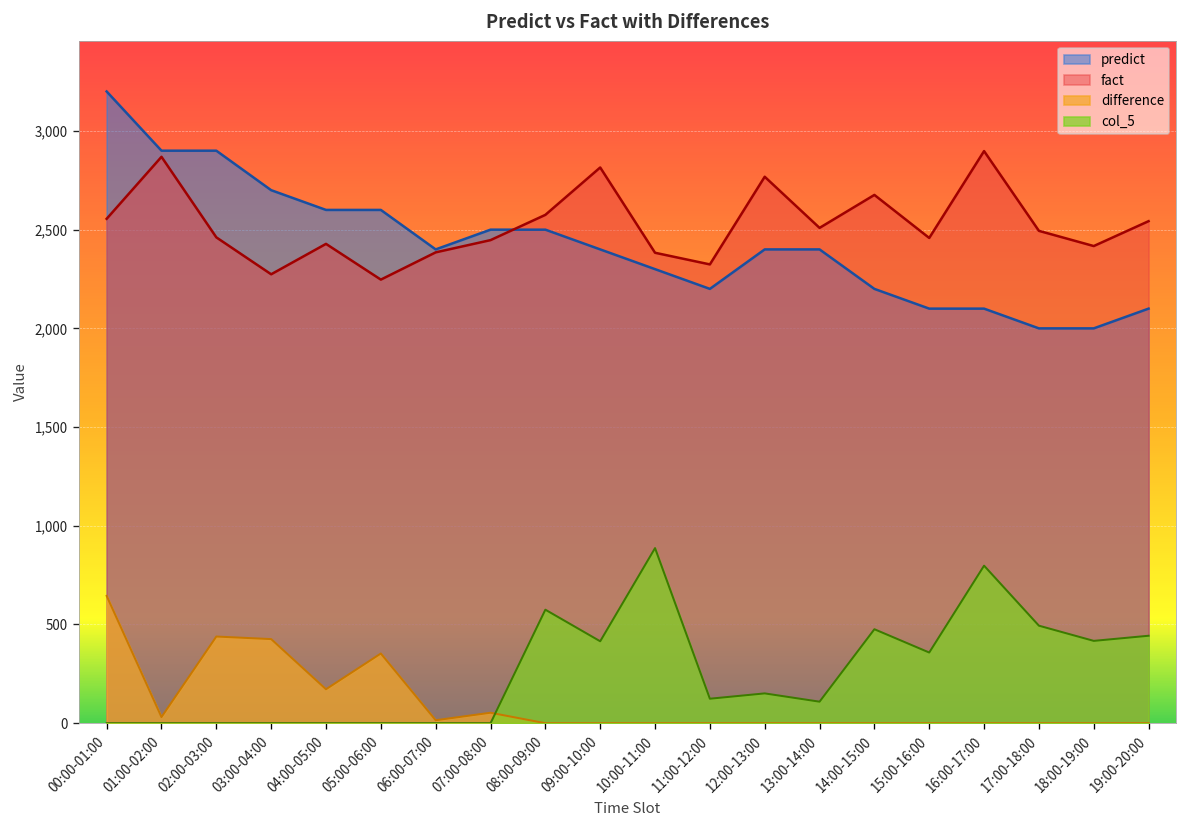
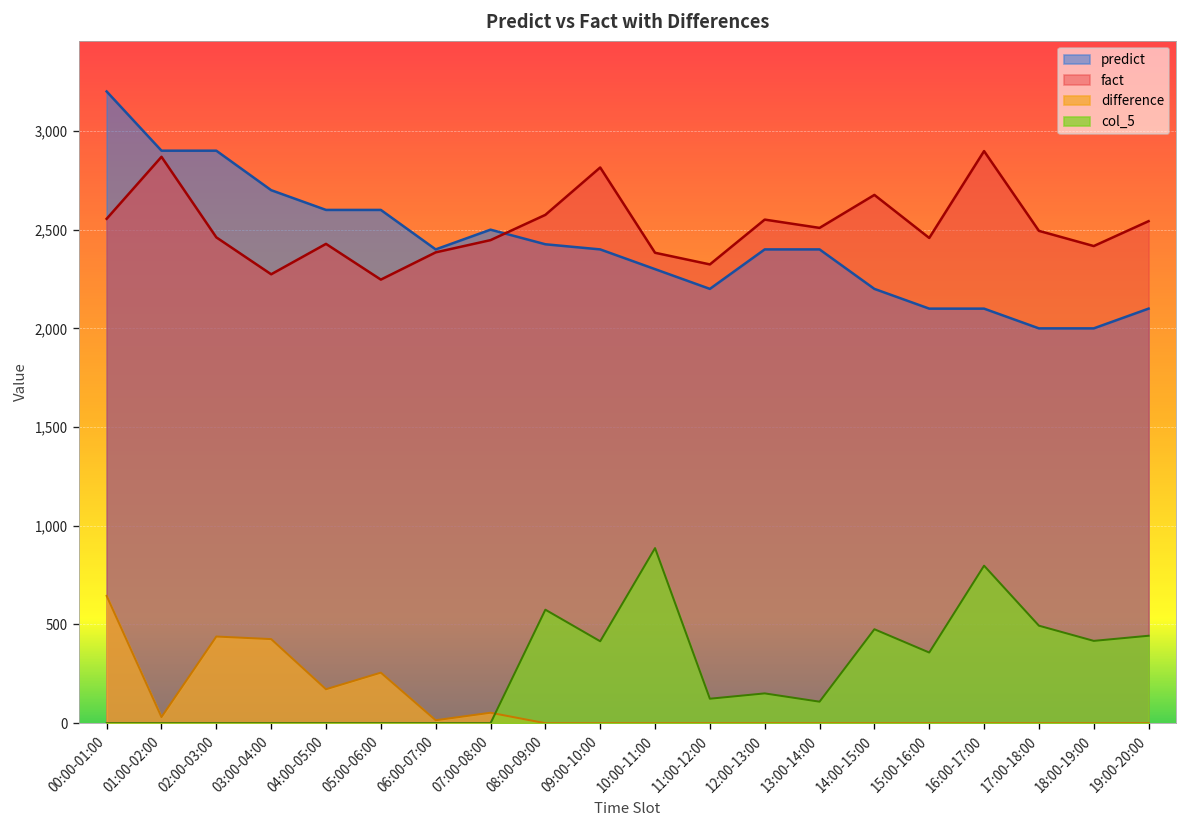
  {
    "predict": {
      "00:00-01:00": "3,200",
      "01:00-02:00": "2,900",
      "02:00-03:00": "2,900",
      "03:00-04:00": "2,700",
      "04:00-05:00": "2,600",
      "05:00-06:00": "2,600",
      "07:00-08:00": "2,500",
-     "08:00-09:00": "2,500",
+     "08:00-09:00": "2,430",
      "09:00-10:00": "2,400",
      "10:00-11:00": "2,300",
      "11:00-12:00": "2,200",
      "12:00-13:00": "2,400",
      "13:00-14:00": "2,400",
      "14:00-15:00": "2,200",
      "15:00-16:00": "2,100",
      "16:00-17:00": "2,100",
      "17:00-18:00": "2,000",
      "18:00-19:00": "2,000",
      "19:00-20:00": "2,100"
    },
    "fact": {
      "00:00-01:00": "2,560",
      "01:00-02:00": "2,870",
      "02:00-03:00": "2,460",
      "03:00-04:00": "2,270",
      "04:00-05:00": "2,430",
      "05:00-06:00": "2,250",
      "07:00-08:00": "2,450",
      "08:00-09:00": "2,580",
      "09:00-10:00": "2,820",
      "10:00-11:00": "2,380",
      "11:00-12:00": "2,320",
-     "12:00-13:00": "2,770",
+     "12:00-13:00": "2,550",
      "13:00-14:00": "2,510",
      "14:00-15:00": "2,680",
      "15:00-16:00": "2,460",
      "16:00-17:00": "2,900",
      "17:00-18:00": "2,490",
      "18:00-19:00": "2,420",
      "19:00-20:00": "2,540"
    },
    "difference": {
      "00:00-01:00": "650",
      "01:00-02:00": "30",
      "02:00-03:00": "440",
      "03:00-04:00": "430",
      "04:00-05:00": "170",
-     "05:00-06:00": "350",
+     "05:00-06:00": "260",
      "07:00-08:00": "50",
      "08:00-09:00": "0",
      "09:00-10:00": "0",
      "10:00-11:00": "0",
      "11:00-12:00": "0",
      "12:00-13:00": "0",
      "13:00-14:00": "0",
      "14:00-15:00": "0",
      "15:00-16:00": "0",
      "16:00-17:00": "0",
      "17:00-18:00": "0",
      "18:00-19:00": "0",
      "19:00-20:00": "0"
    },
    "col_5": {
      "00:00-01:00": "0",
      "01:00-02:00": "0",
      "02:00-03:00": "0",
      "03:00-04:00": "0",
      "04:00-05:00": "0",
      "05:00-06:00": "0",
      "07:00-08:00": "0",
      "08:00-09:00": "580",
      "09:00-10:00": "420",
      "10:00-11:00": "890",
      "11:00-12:00": "120",
      "12:00-13:00": "150",
      "13:00-14:00": "110",
      "14:00-15:00": "480",
      "15:00-16:00": "360",
      "16:00-17:00": "800",
      "17:00-18:00": "490",
      "18:00-19:00": "420",
      "19:00-20:00": "440"
    }
  }
